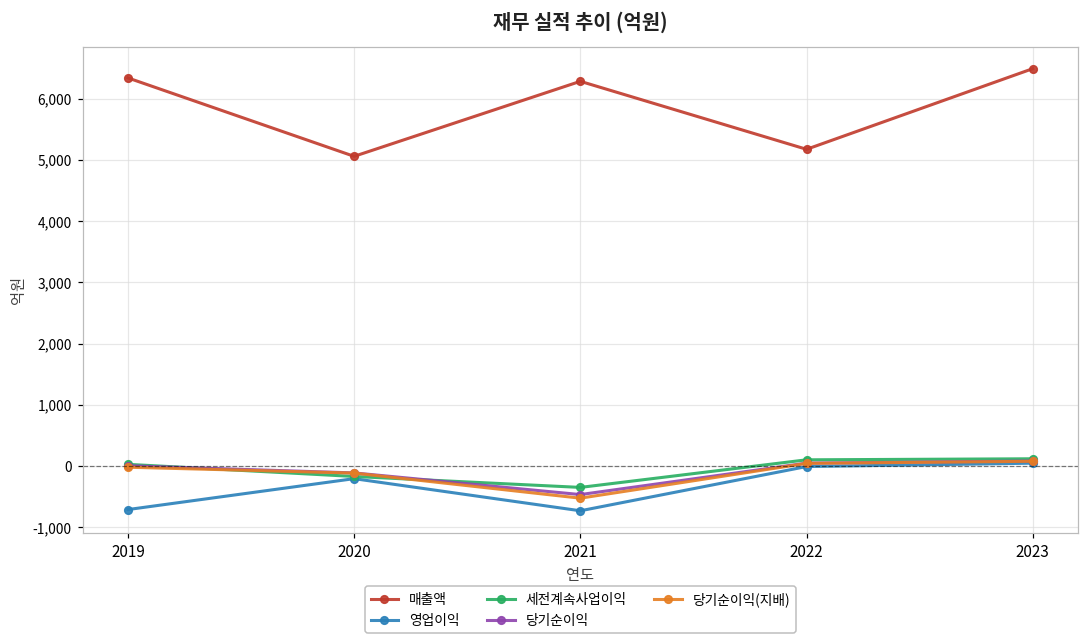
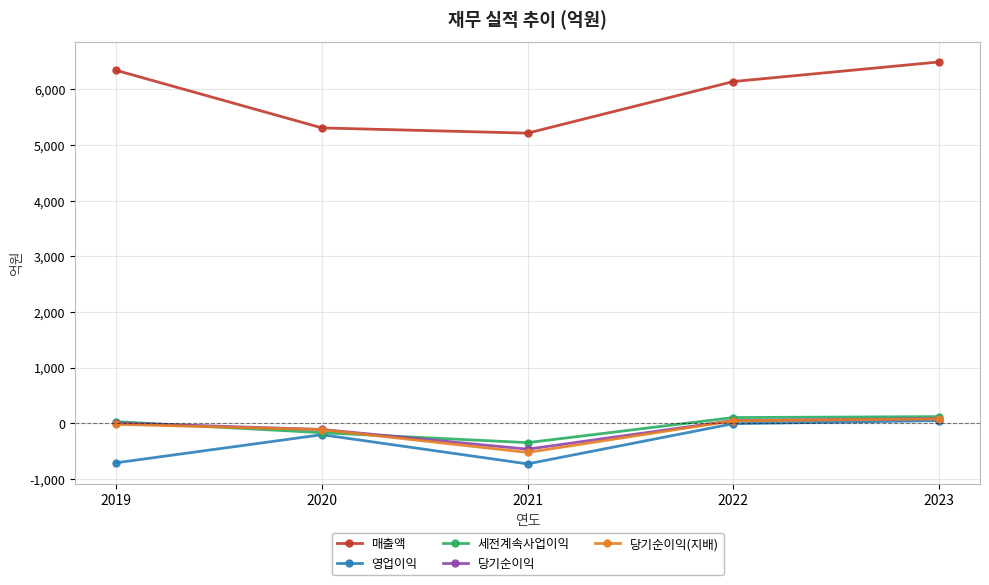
  {
    "매출액": {
      "2019": "6,300",
-     "2020": "5,100",
-     "2021": "6,300",
-     "2022": "5,200",
+     "2020": "5,300",
+     "2021": "5,200",
+     "2022": "6,100",
      "2023": "6,500"
    },
    "영업이익": {
      "2019": "-700",
      "2021": "-700",
      "2022": "0"
    },
    "세전계속사업이익": {
      "2021": "-400",
      "2022": "100"
    },
    "당기순이익": {
      "2021": "-500"
    },
    "당기순이익(지배)": {
      "2021": "-500"
    }
  }
